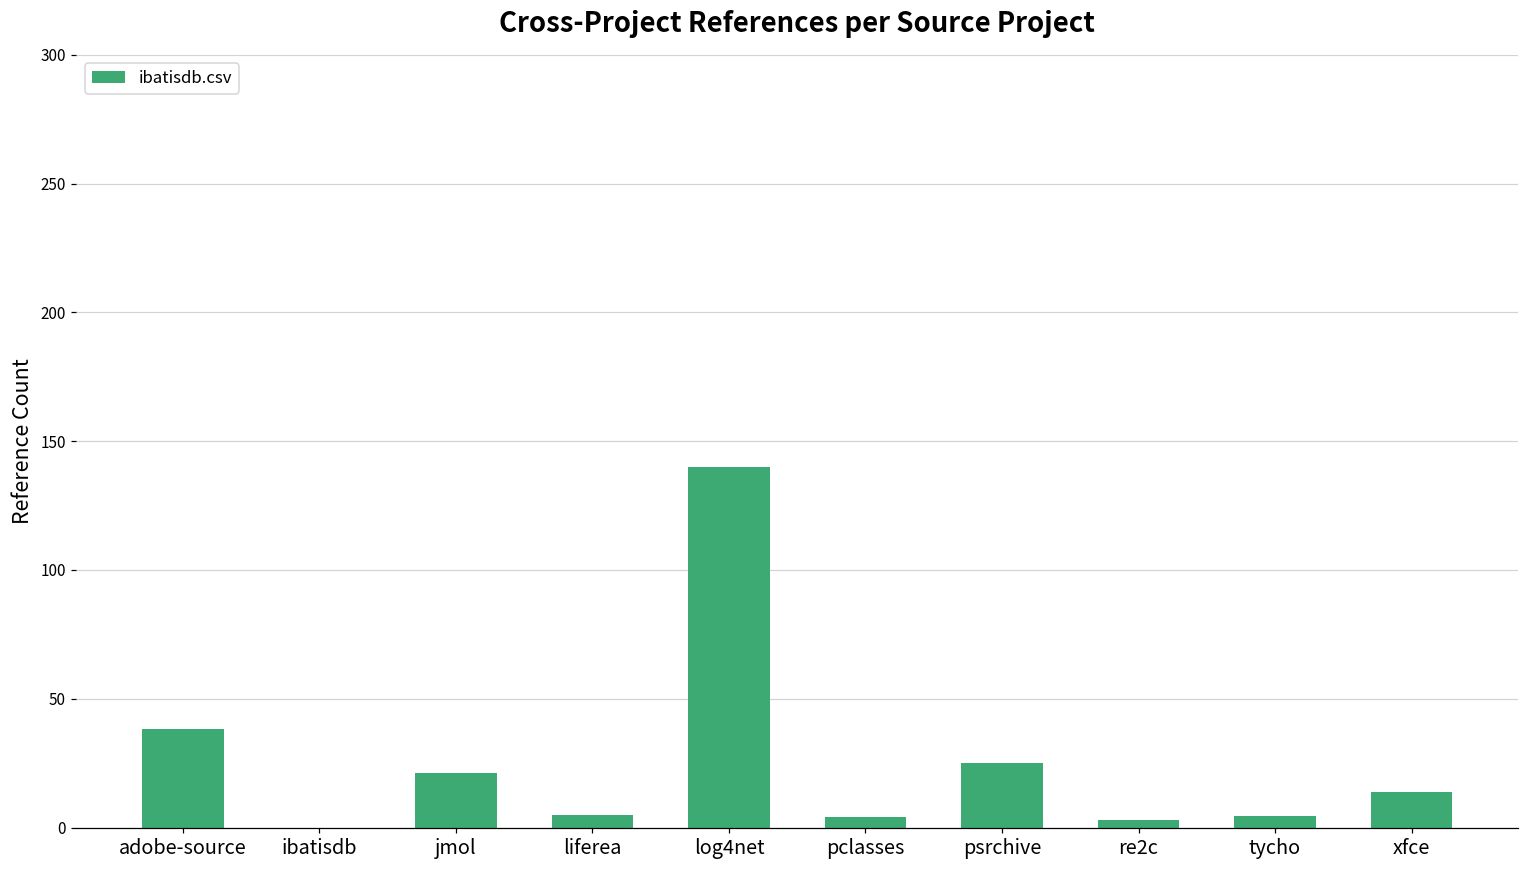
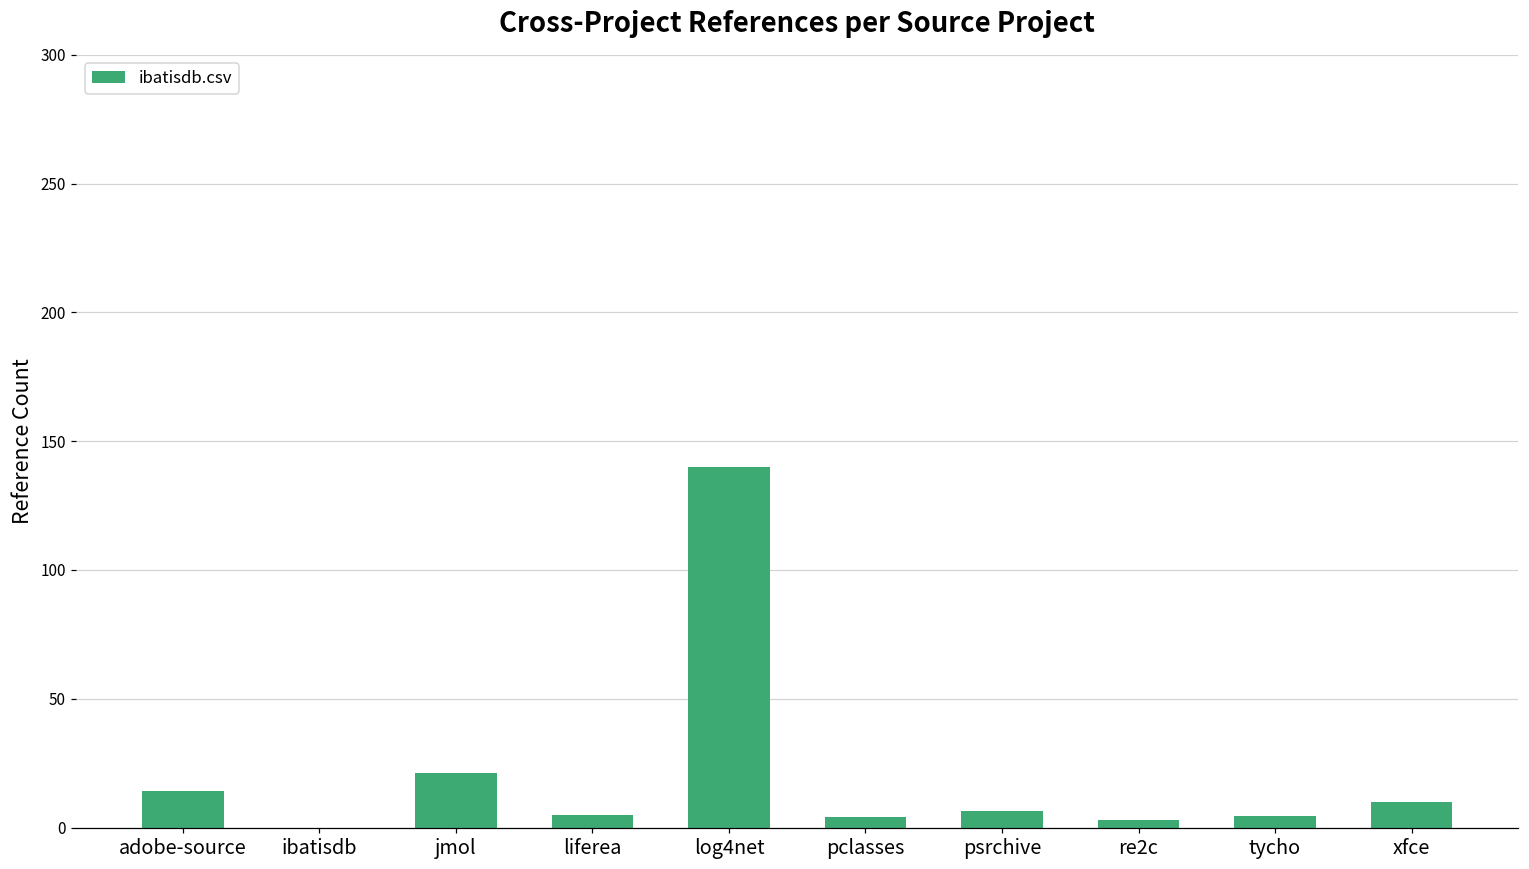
  {
-   "adobe-source": 38,
+   "adobe-source": 14,
    "ibatisdb": 0,
    "jmol": 21,
    "liferea": 5,
    "log4net": 140,
    "pclasses": 4,
-   "psrchive": 25,
+   "psrchive": 7,
    "re2c": 3,
    "tycho": 5,
-   "xfce": 14
+   "xfce": 10
  }
